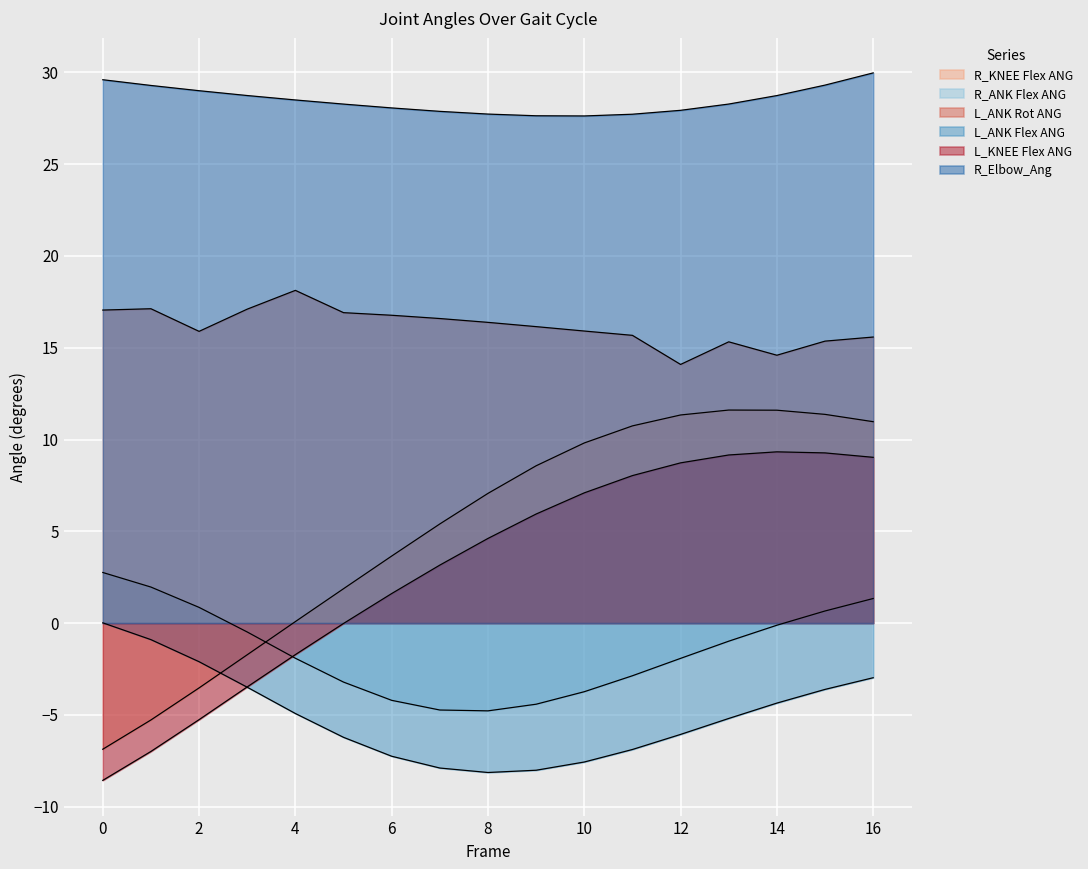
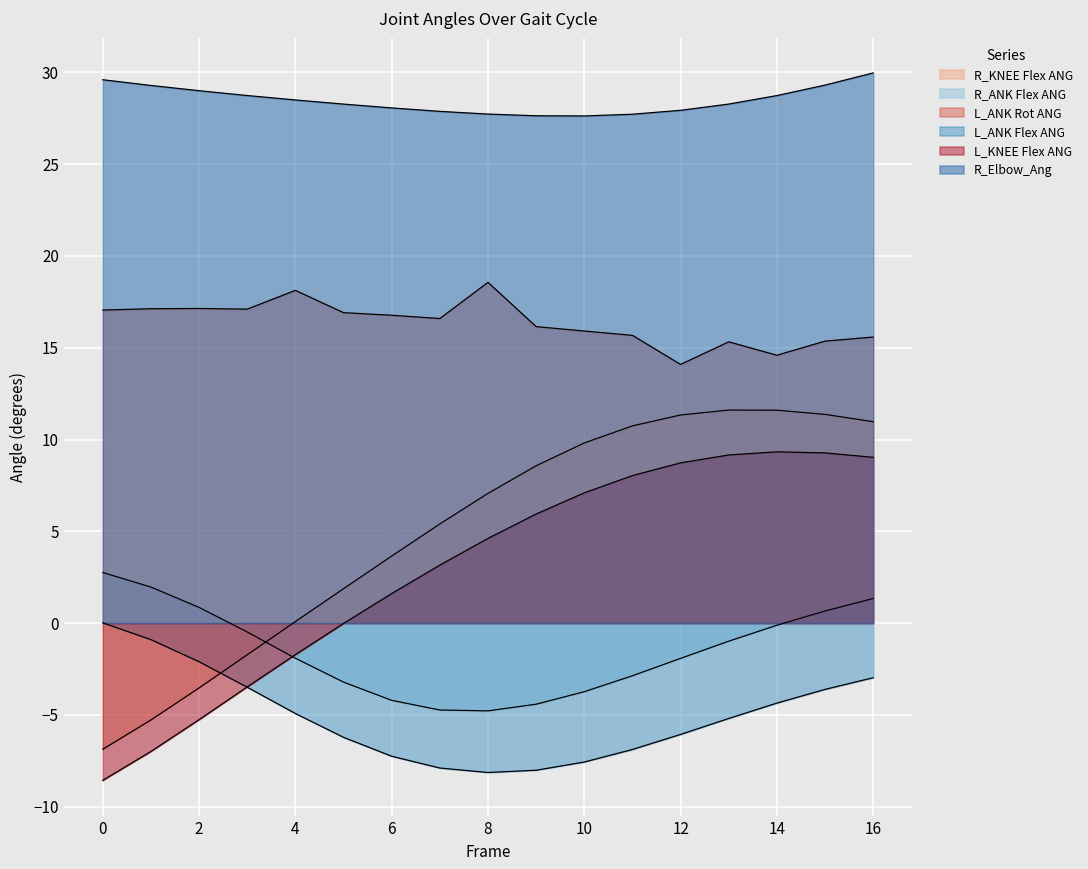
  {
    "L_ANK Rot ANG": {
      "0": 17.1,
-     "2": 15.9,
+     "2": 17.1,
      "4": 18.1,
      "6": 16.8,
-     "8": 16.4,
+     "8": 18.6,
      "10": 15.9,
      "12": 14.1,
      "14": 14.6,
      "16": 15.6
    }
  }
